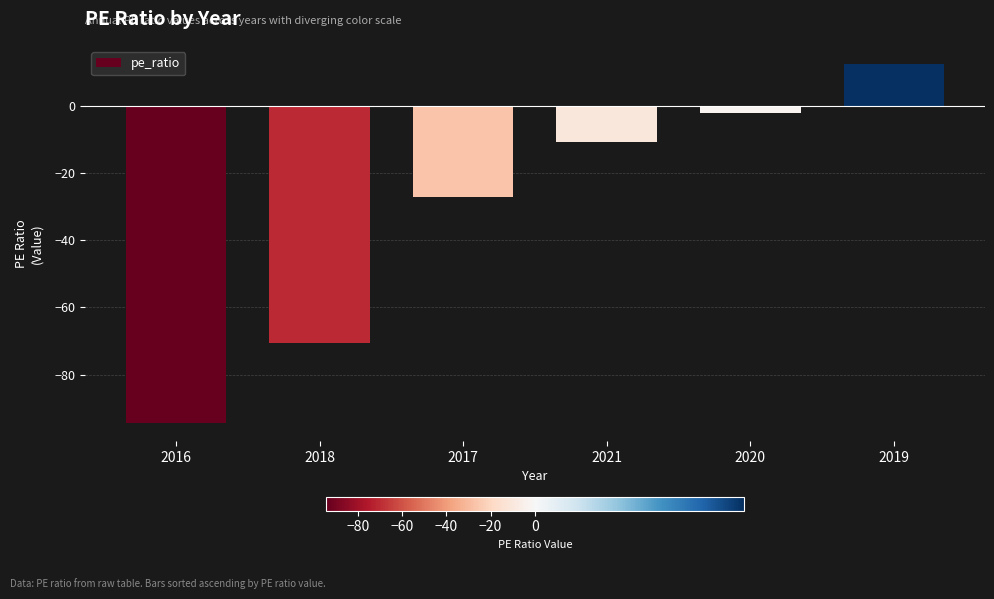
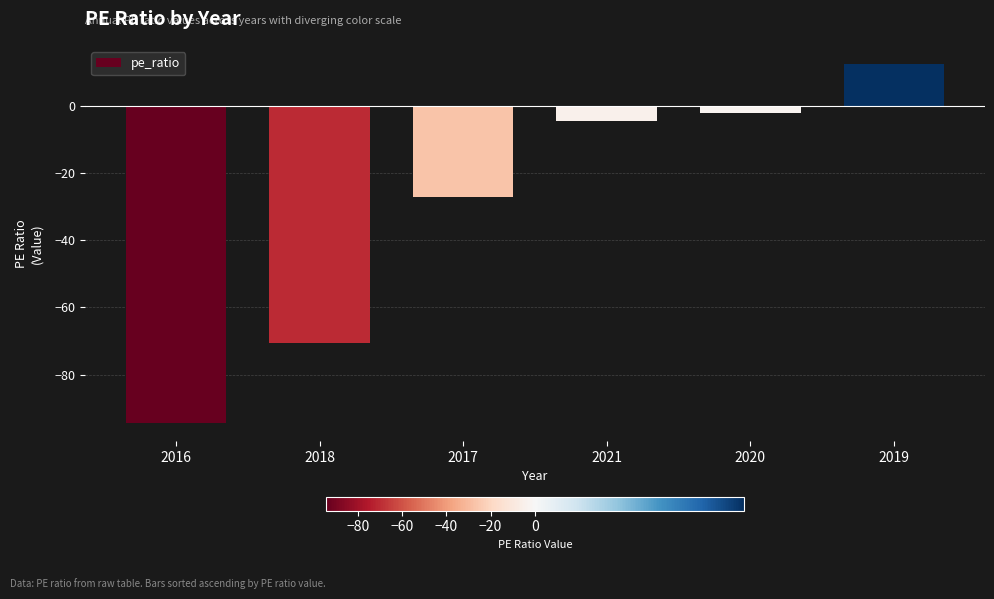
  {
    "2016": -94,
    "2018": -71,
    "2017": -27,
-   "2021": -11,
+   "2021": -5,
    "2020": -2,
    "2019": 12
  }
